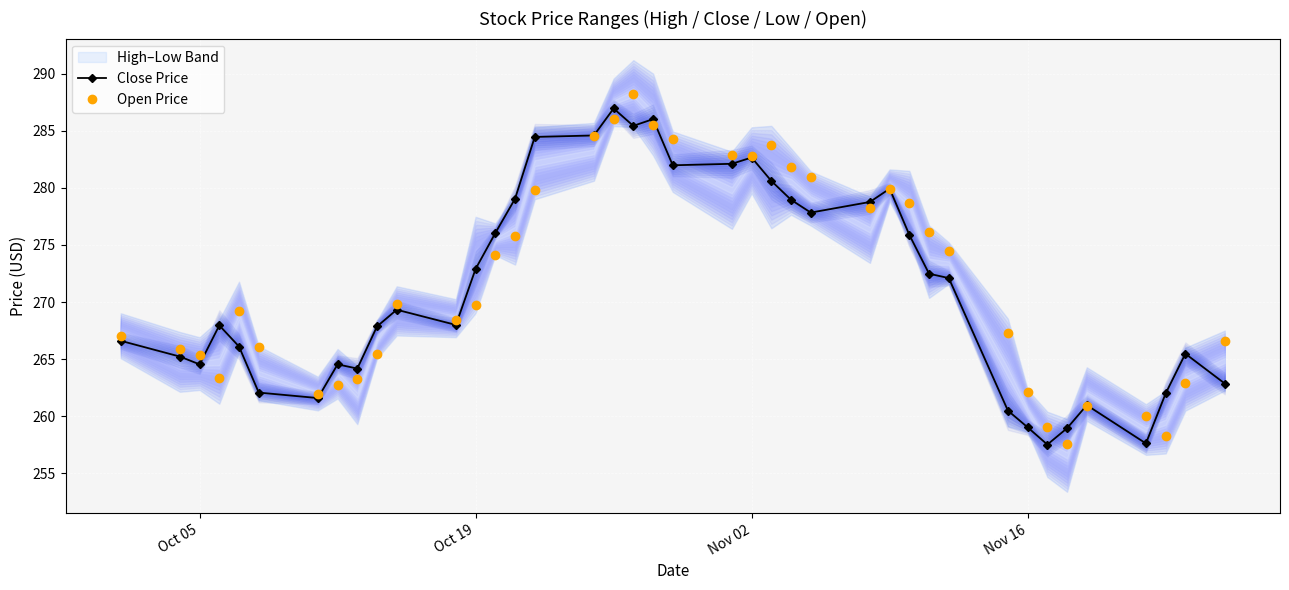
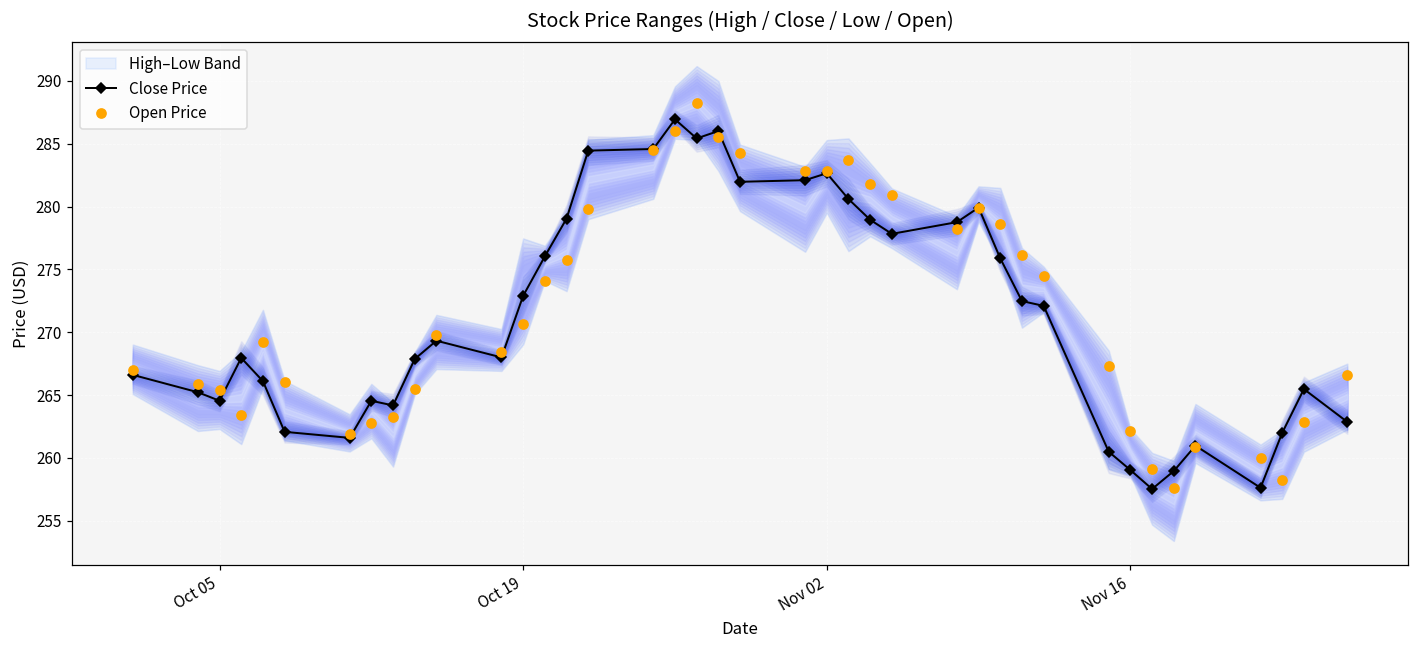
  {
    "Close Price": {
      "Oct 19": 272.9
    },
    "Open Price": {
-     "Oct 19": 269.7
+     "Oct 19": 270.6
    }
  }
